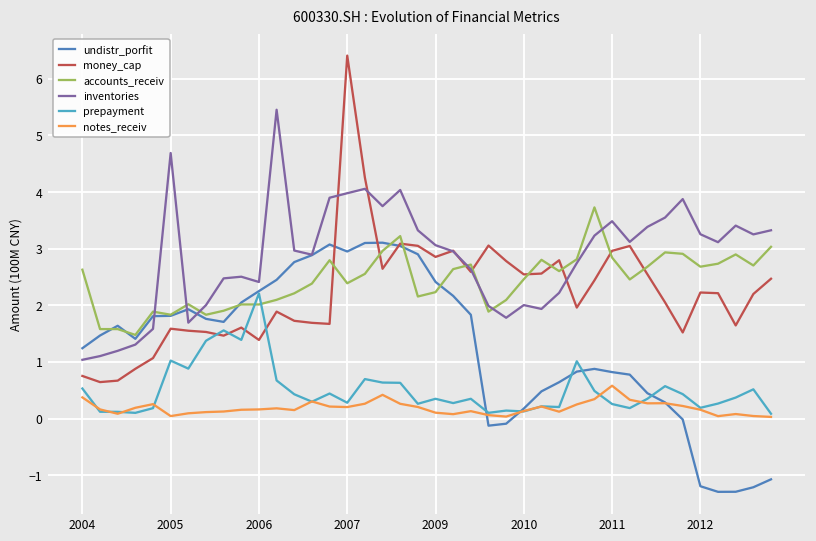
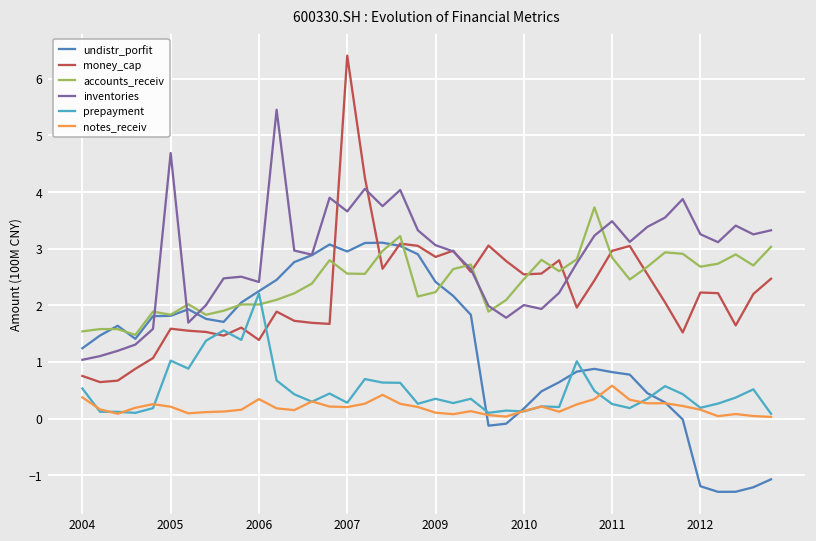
  {
    "money_cap": {
      "2004": 0.8,
      "2005": 1.6,
      "2006": 1.4,
      "2007": 6.4,
      "2009": 2.9,
      "2010": 2.5,
      "2011": 3.0,
      "2012": 2.2
    },
    "accounts_receiv": {
-     "2004": 2.6,
+     "2004": 1.5,
      "2006": 2.0,
-     "2007": 2.4,
+     "2007": 2.6,
      "2009": 2.2,
      "2010": 2.5,
      "2011": 2.8,
      "2012": 2.7
    },
    "inventories": {
      "2004": 1.0,
      "2005": 4.7,
      "2006": 2.4,
-     "2007": 4.0,
+     "2007": 3.7,
      "2009": 3.1,
      "2010": 2.0,
      "2011": 3.5,
      "2012": 3.3
    },
    "notes_receiv": {
      "2004": 0.4,
-     "2005": 0.0,
-     "2006": 0.2,
+     "2005": 0.2,
+     "2006": 0.3,
      "2007": 0.2,
      "2009": 0.1,
      "2011": 0.6
    }
  }
